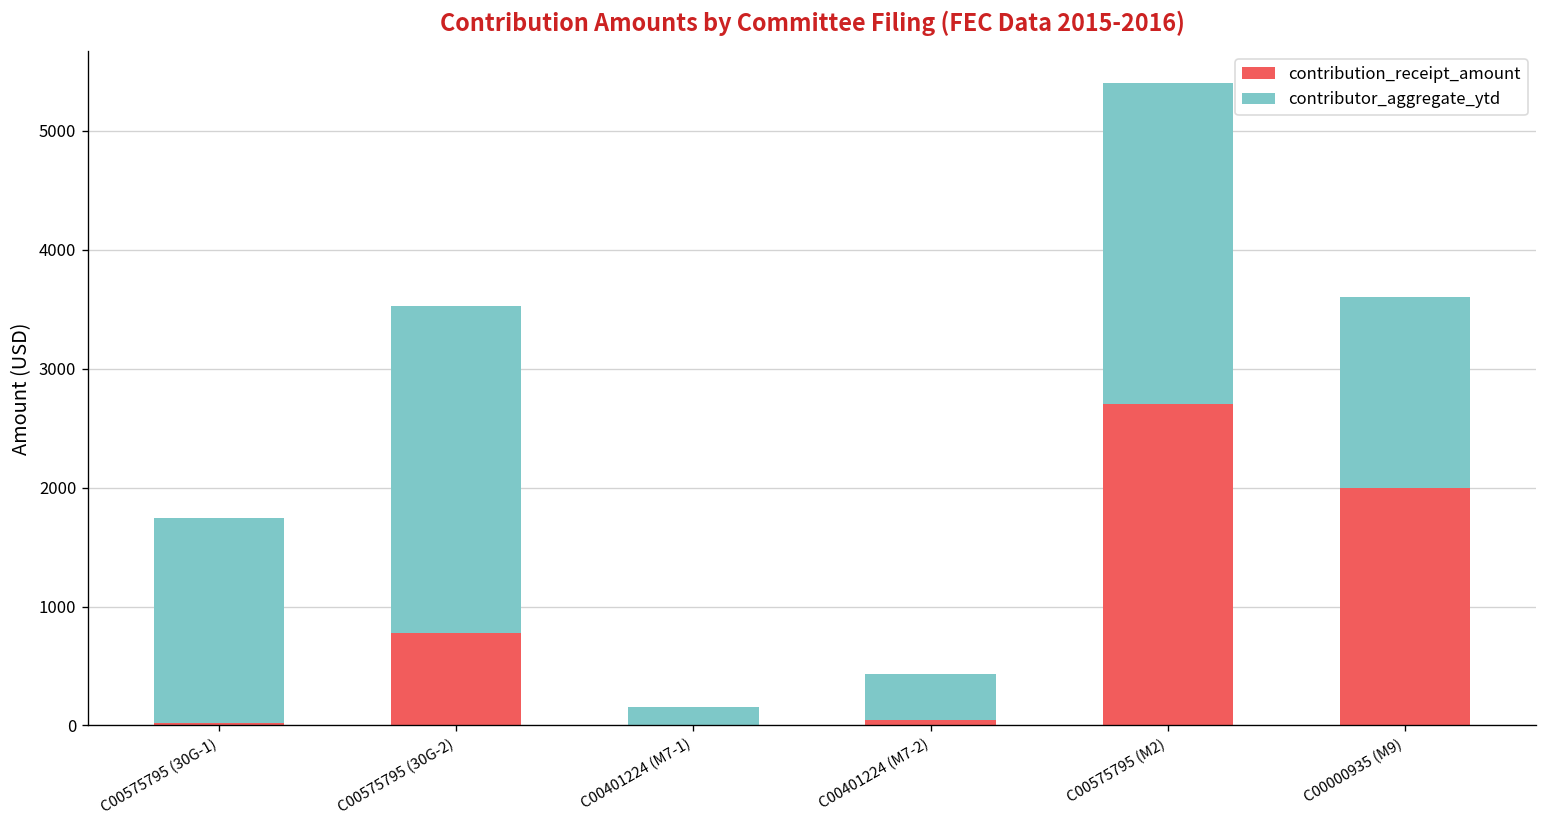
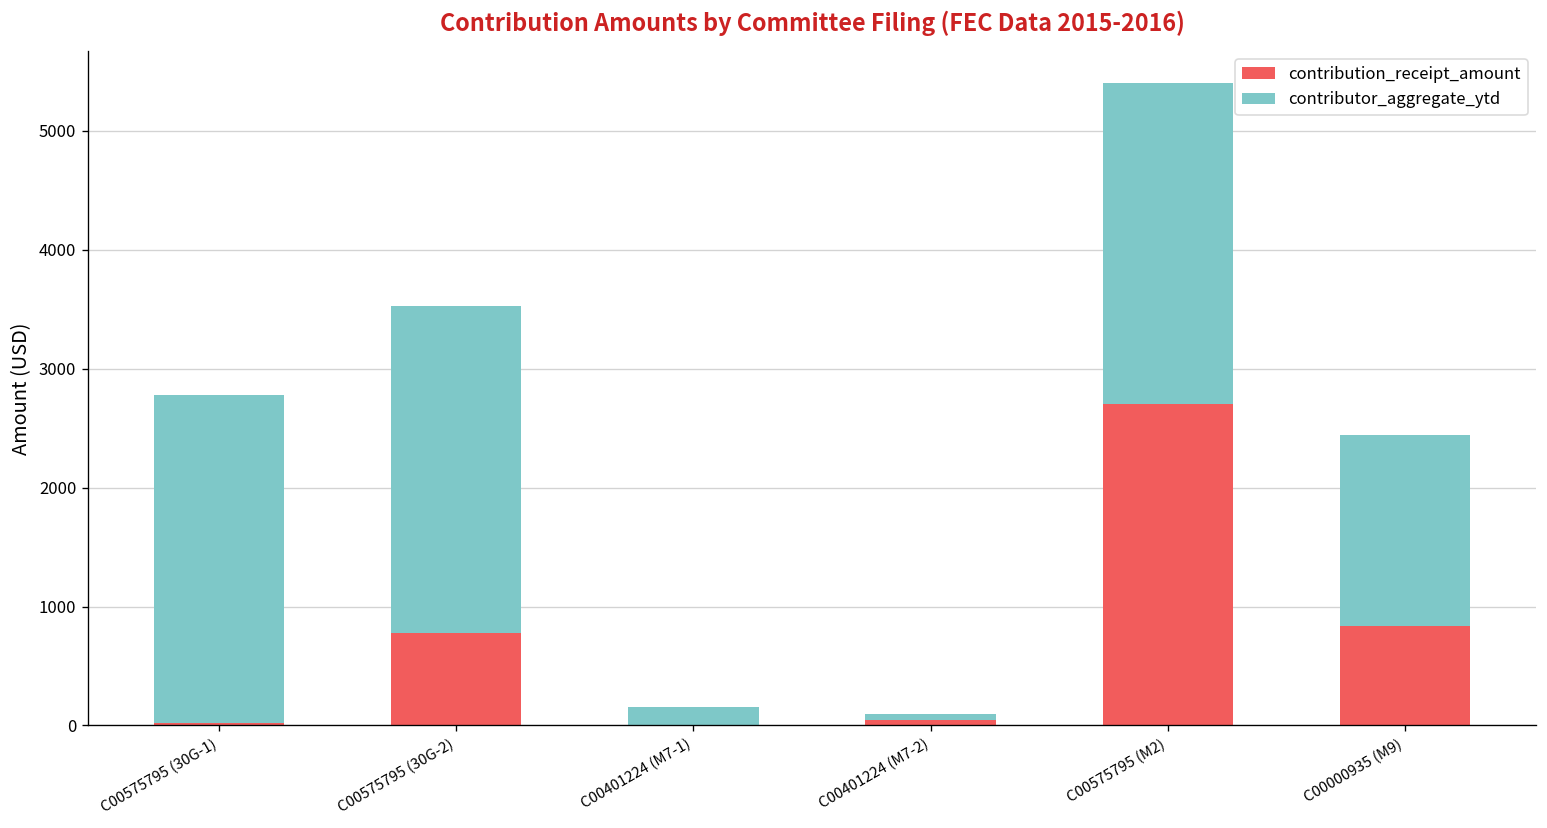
  {
    "contribution_receipt_amount": {
      "C00575795 (30G-2)": 800,
      "C00401224 (M7-2)": 100,
      "C00575795 (M2)": 2700,
-     "C00000935 (M9)": 2000
+     "C00000935 (M9)": 800
    },
    "contributor_aggregate_ytd": {
-     "C00575795 (30G-1)": 1700,
+     "C00575795 (30G-1)": 2800,
      "C00575795 (30G-2)": 2800,
      "C00401224 (M7-1)": 200,
-     "C00401224 (M7-2)": 400,
+     "C00401224 (M7-2)": 100,
      "C00575795 (M2)": 2700,
      "C00000935 (M9)": 1600
    }
  }
